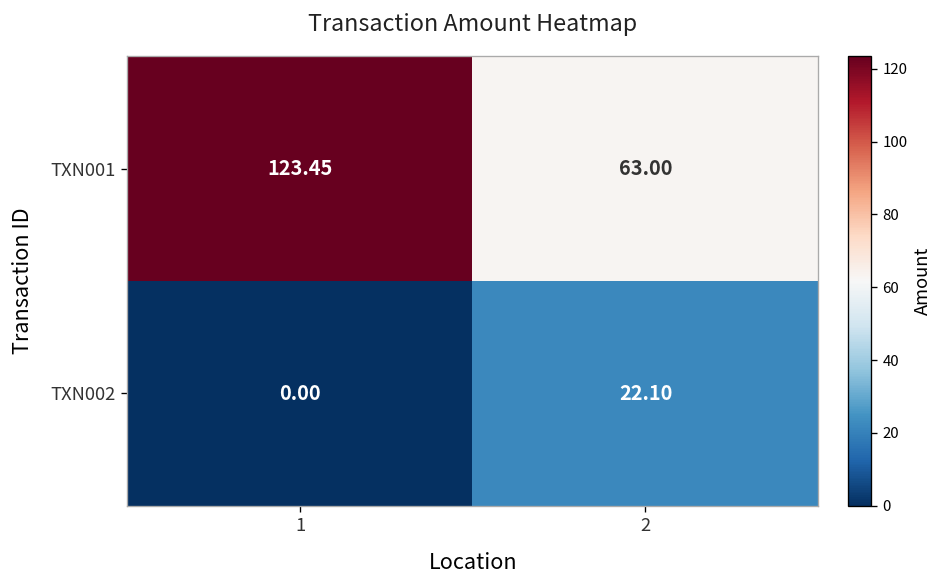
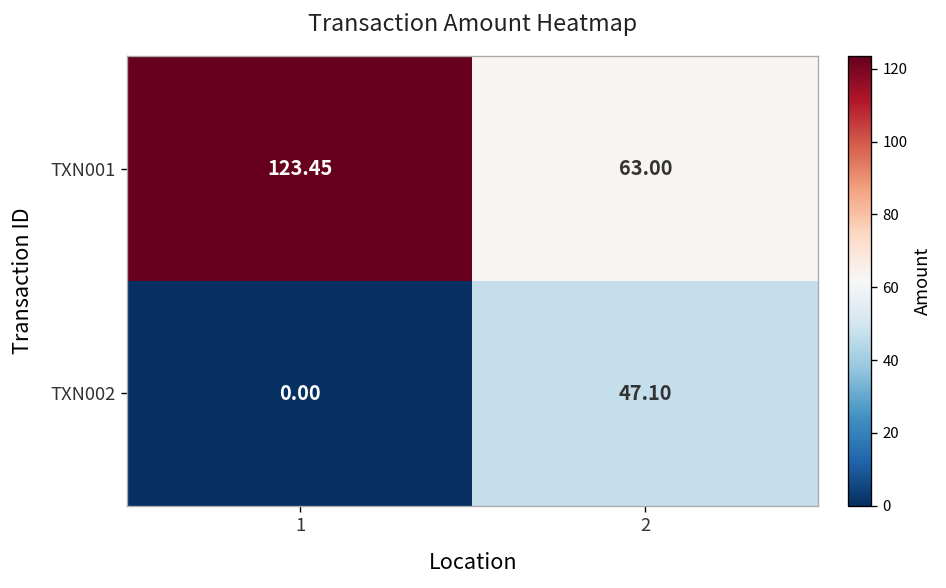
  {
    "TXN001": {
      "1": 123.45,
      "2": 63.00
    },
    "TXN002": {
      "1": 0.00,
-     "2": 22.10
+     "2": 47.10
    }
  }
